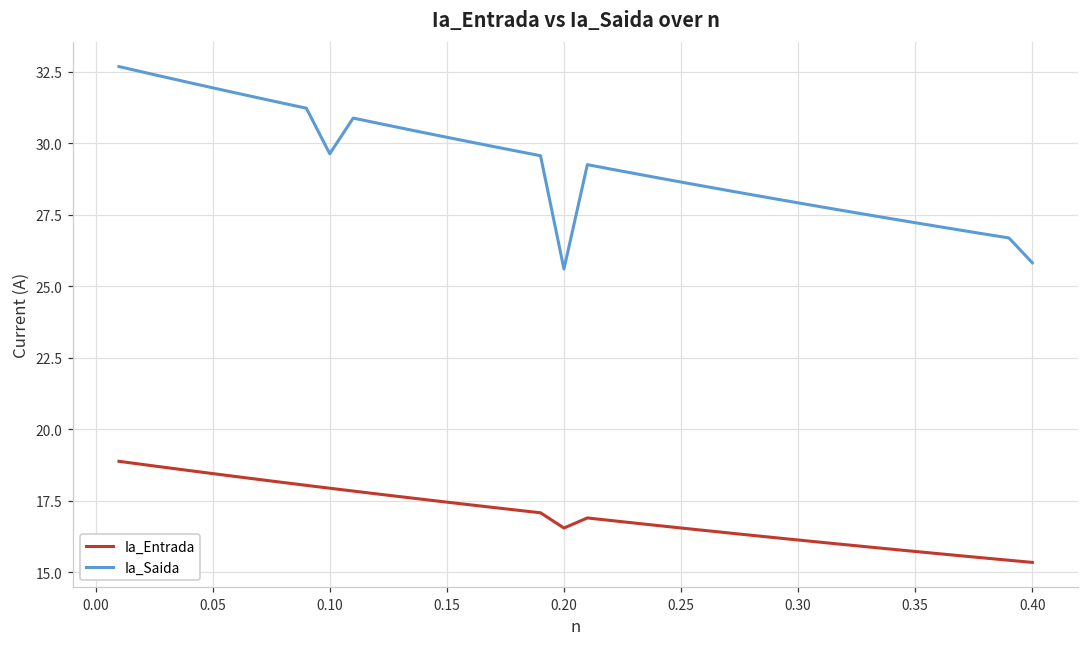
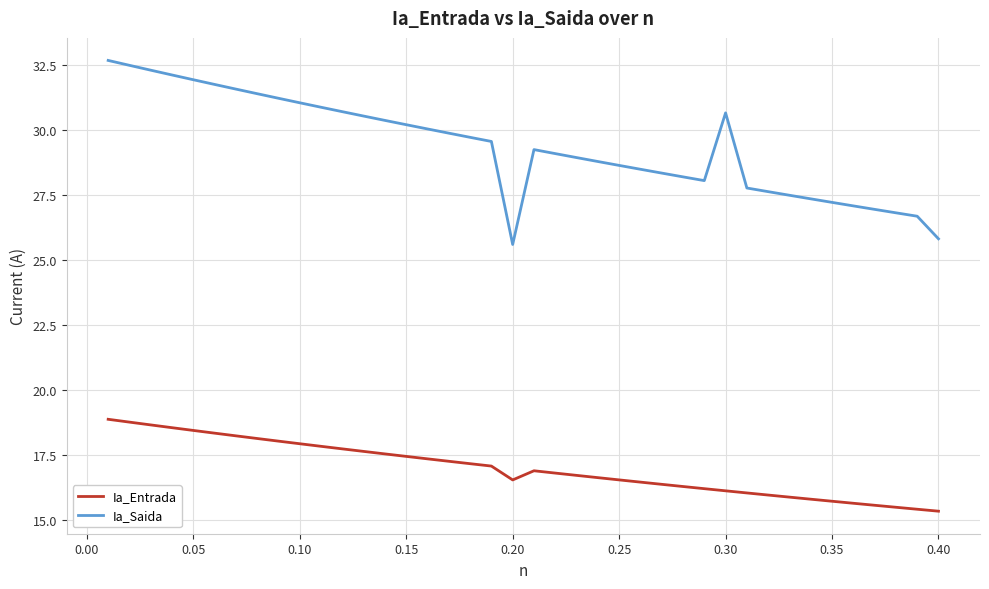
  {
    "Ia_Entrada": {
      "0.05": 18.4,
      "0.10": 17.9,
      "0.15": 17.4,
      "0.20": 16.5,
      "0.25": 16.5,
      "0.30": 16.1,
      "0.35": 15.7,
      "0.40": 15.3
    },
    "Ia_Saida": {
      "0.05": 31.9,
-     "0.10": 29.6,
+     "0.10": 31.1,
      "0.15": 30.2,
      "0.20": 25.6,
      "0.25": 28.6,
-     "0.30": 27.9,
+     "0.30": 30.7,
      "0.35": 27.2,
      "0.40": 25.8
    }
  }
